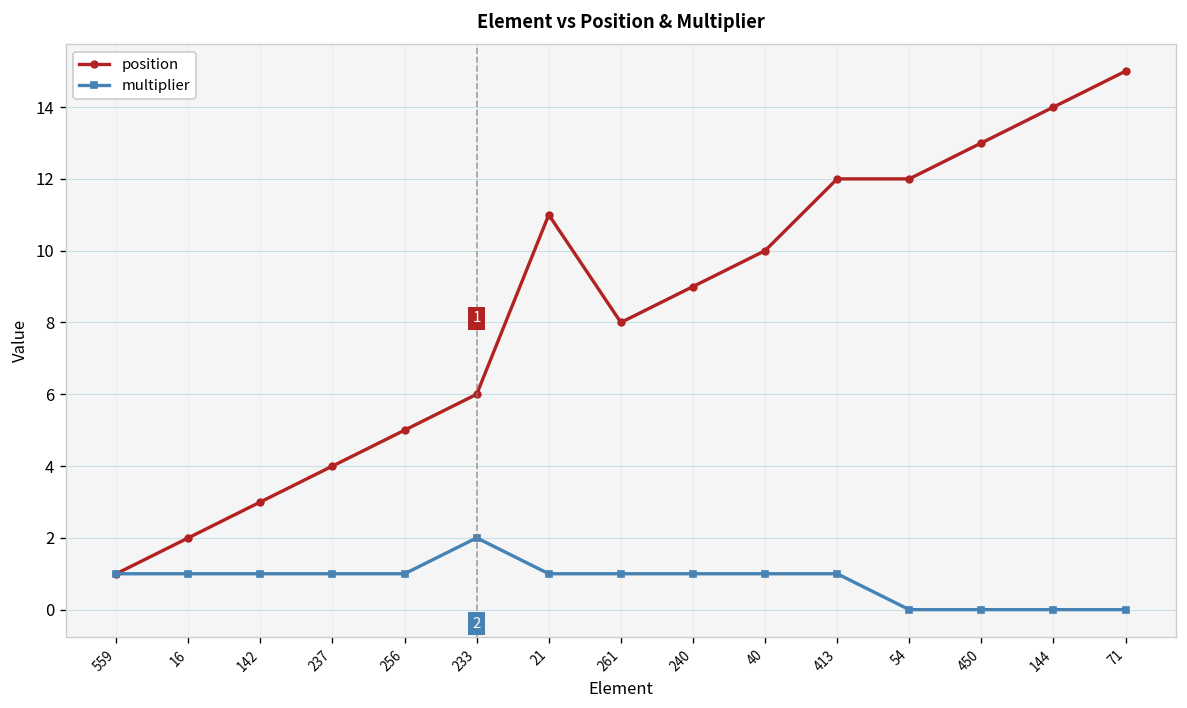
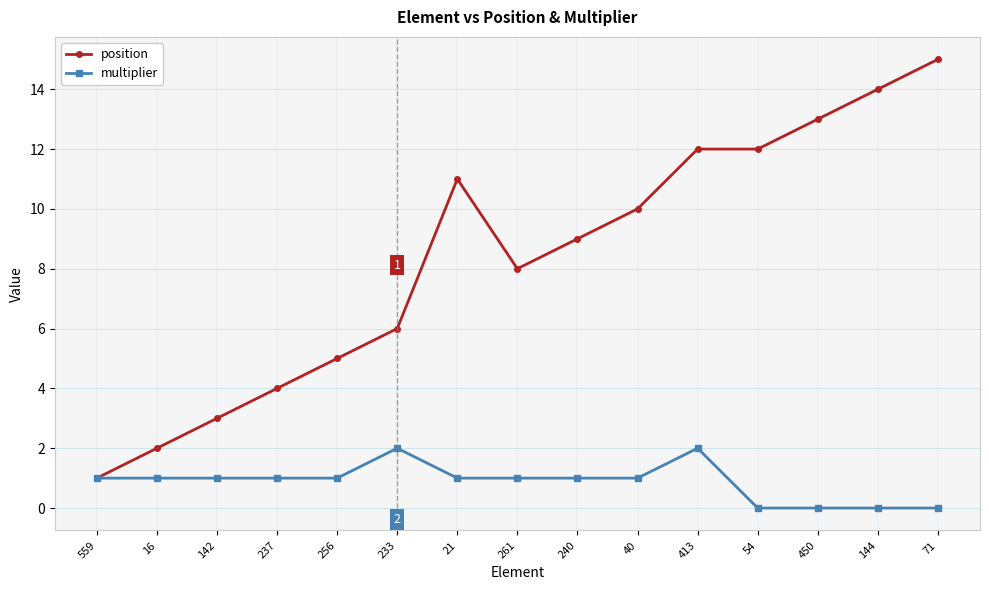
  {
    "position": {
      "16": 2,
      "142": 3,
      "237": 4,
      "256": 5,
      "233": 6,
      "21": 11,
      "261": 8,
      "240": 9,
      "40": 10,
      "413": 12,
      "54": 12,
      "450": 13,
      "144": 14,
      "71": 15
    },
    "multiplier": {
      "16": 1,
      "142": 1,
      "237": 1,
      "256": 1,
      "233": 2,
      "21": 1,
      "261": 1,
      "240": 1,
      "40": 1,
-     "413": 1,
+     "413": 2,
      "54": 0,
      "450": 0,
      "144": 0,
      "71": 0
    }
  }
